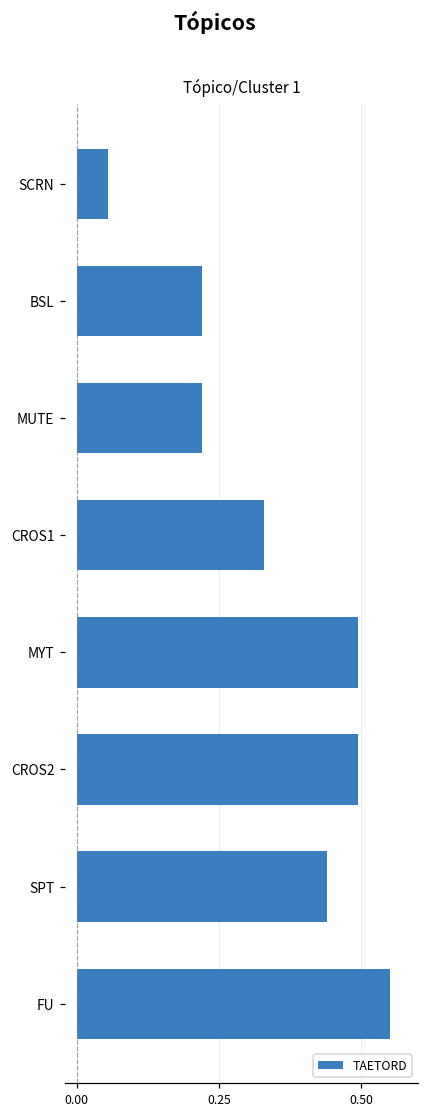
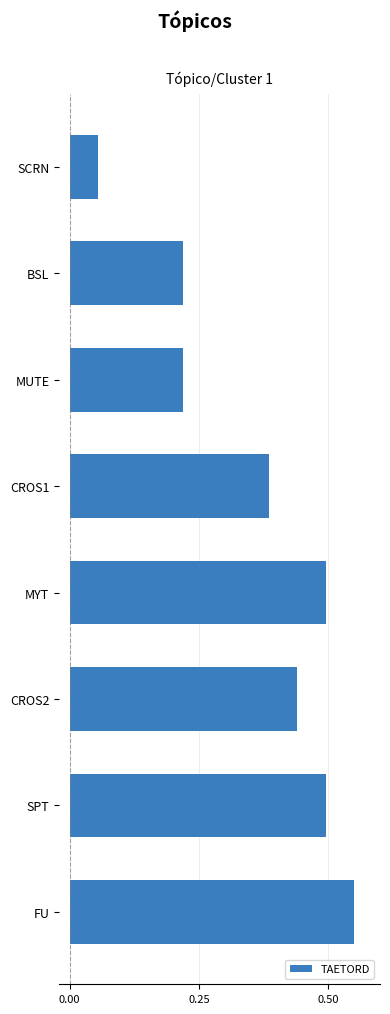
  {
    "SCRN": 0.06,
    "BSL": 0.22,
    "MUTE": 0.22,
-   "CROS1": 0.33,
+   "CROS1": 0.39,
    "MYT": 0.50,
-   "CROS2": 0.50,
-   "SPT": 0.44,
+   "CROS2": 0.44,
+   "SPT": 0.50,
    "FU": 0.55
  }
